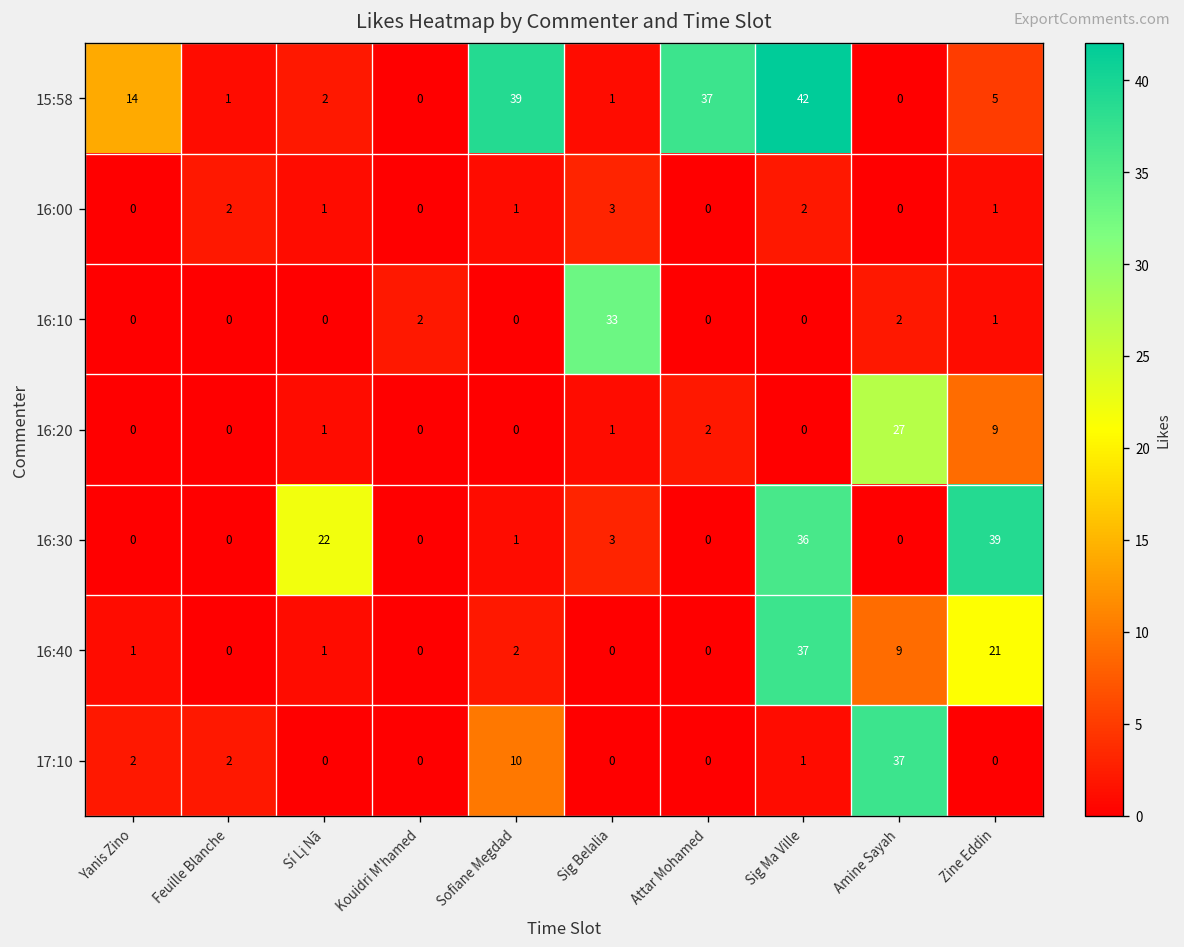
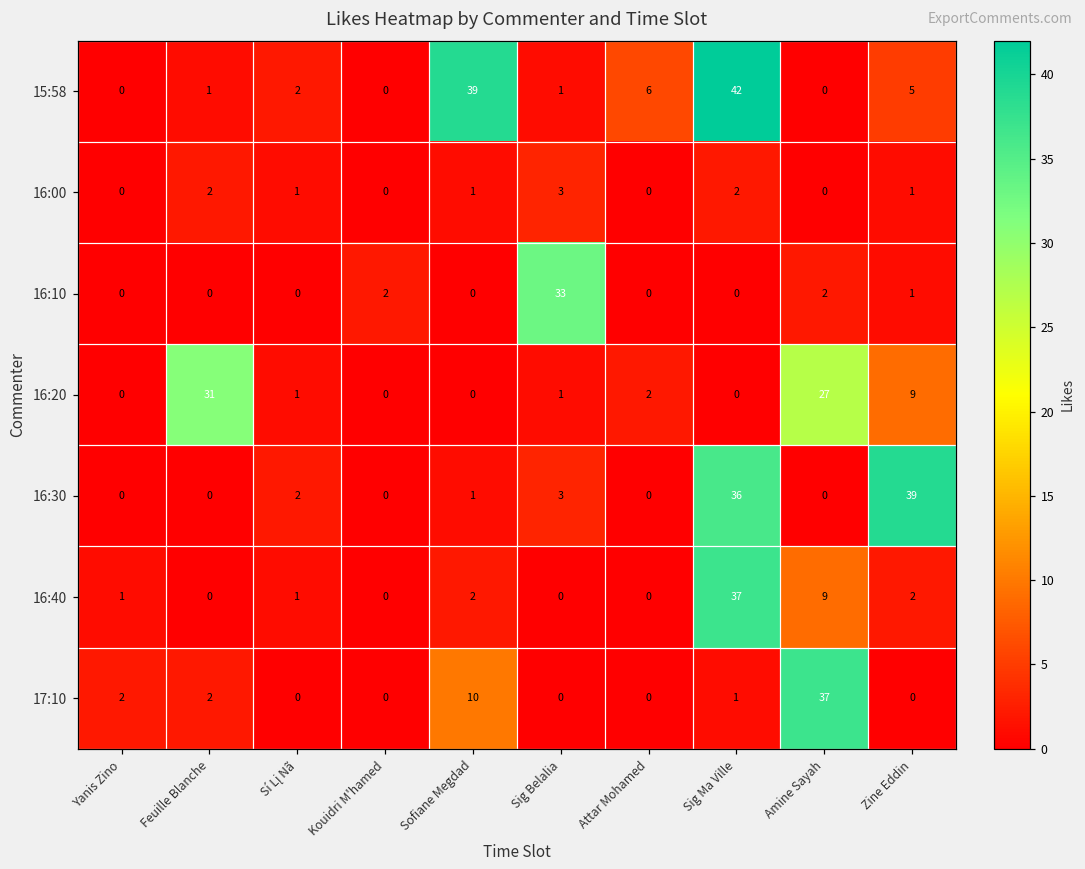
  {
    "15:58": {
-     "Yanis Zino": 14,
+     "Yanis Zino": 0,
      "Feuille Blanche": 1,
      "Sí Lį Nã": 2,
      "Kouidri M'hamed": 0,
      "Sofiane Megdad": 39,
      "Sig Belalia": 1,
-     "Attar Mohamed": 37,
+     "Attar Mohamed": 6,
      "Sig Ma Ville": 42,
      "Amine Sayah": 0,
      "Zine Eddin": 5
    },
    "16:00": {
      "Yanis Zino": 0,
      "Feuille Blanche": 2,
      "Sí Lį Nã": 1,
      "Kouidri M'hamed": 0,
      "Sofiane Megdad": 1,
      "Sig Belalia": 3,
      "Attar Mohamed": 0,
      "Sig Ma Ville": 2,
      "Amine Sayah": 0,
      "Zine Eddin": 1
    },
    "16:10": {
      "Yanis Zino": 0,
      "Feuille Blanche": 0,
      "Sí Lį Nã": 0,
      "Kouidri M'hamed": 2,
      "Sofiane Megdad": 0,
      "Sig Belalia": 33,
      "Attar Mohamed": 0,
      "Sig Ma Ville": 0,
      "Amine Sayah": 2,
      "Zine Eddin": 1
    },
    "16:20": {
      "Yanis Zino": 0,
-     "Feuille Blanche": 0,
+     "Feuille Blanche": 31,
      "Sí Lį Nã": 1,
      "Kouidri M'hamed": 0,
      "Sofiane Megdad": 0,
      "Sig Belalia": 1,
      "Attar Mohamed": 2,
      "Sig Ma Ville": 0,
      "Amine Sayah": 27,
      "Zine Eddin": 9
    },
    "16:30": {
      "Yanis Zino": 0,
      "Feuille Blanche": 0,
-     "Sí Lį Nã": 22,
+     "Sí Lį Nã": 2,
      "Kouidri M'hamed": 0,
      "Sofiane Megdad": 1,
      "Sig Belalia": 3,
      "Attar Mohamed": 0,
      "Sig Ma Ville": 36,
      "Amine Sayah": 0,
      "Zine Eddin": 39
    },
    "16:40": {
      "Yanis Zino": 1,
      "Feuille Blanche": 0,
      "Sí Lį Nã": 1,
      "Kouidri M'hamed": 0,
      "Sofiane Megdad": 2,
      "Sig Belalia": 0,
      "Attar Mohamed": 0,
      "Sig Ma Ville": 37,
      "Amine Sayah": 9,
-     "Zine Eddin": 21
+     "Zine Eddin": 2
    },
    "17:10": {
      "Yanis Zino": 2,
      "Feuille Blanche": 2,
      "Sí Lį Nã": 0,
      "Kouidri M'hamed": 0,
      "Sofiane Megdad": 10,
      "Sig Belalia": 0,
      "Attar Mohamed": 0,
      "Sig Ma Ville": 1,
      "Amine Sayah": 37,
      "Zine Eddin": 0
    }
  }
